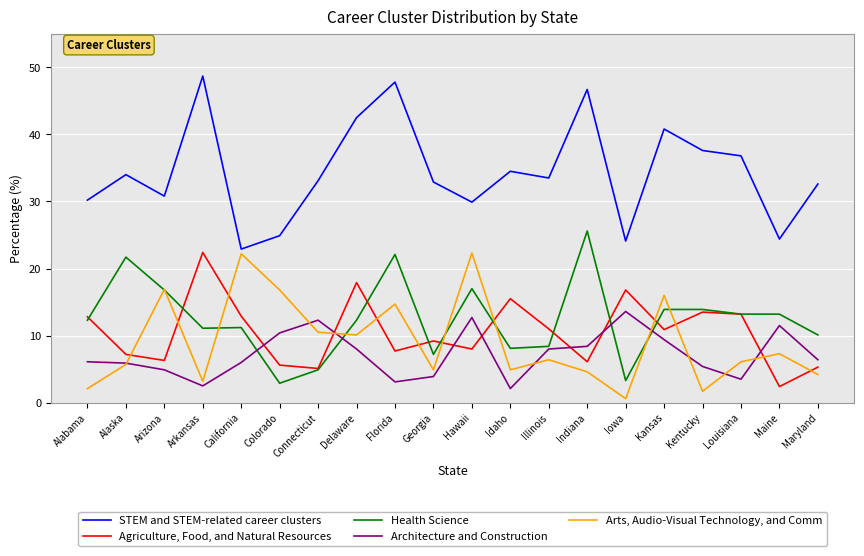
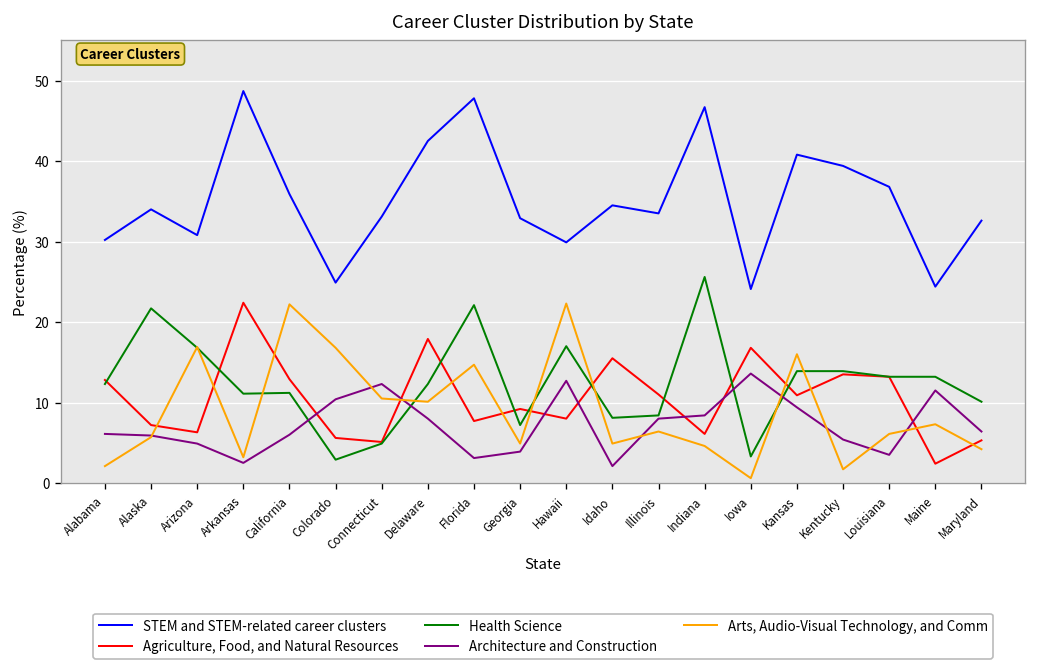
  {
    "STEM and STEM-related career clusters": {
      "Alabama": 30,
      "Alaska": 34,
      "Arizona": 31,
      "Arkansas": 49,
-     "California": 23,
+     "California": 36,
      "Colorado": 25,
      "Connecticut": 33,
      "Delaware": 43,
      "Florida": 48,
      "Georgia": 33,
      "Hawaii": 30,
      "Idaho": 35,
      "Illinois": 34,
      "Indiana": 47,
      "Iowa": 24,
      "Kansas": 41,
-     "Kentucky": 38,
+     "Kentucky": 39,
      "Louisiana": 37,
      "Maine": 24,
      "Maryland": 33
    },
    "Agriculture, Food, and Natural Resources": {
      "Alabama": 13,
      "Alaska": 7,
      "Arizona": 6,
      "Arkansas": 22,
      "California": 13,
      "Colorado": 6,
      "Delaware": 18,
      "Florida": 8,
      "Georgia": 9,
      "Hawaii": 8,
      "Idaho": 16,
      "Illinois": 11,
      "Indiana": 6,
      "Iowa": 17,
      "Kansas": 11,
      "Kentucky": 14,
      "Maine": 2,
      "Maryland": 5
    },
    "Health Science": {
      "Alabama": 12,
      "Alaska": 22,
      "Arkansas": 11,
      "California": 11,
      "Colorado": 3,
      "Delaware": 12,
      "Florida": 22,
      "Georgia": 7,
      "Hawaii": 17,
      "Idaho": 8,
      "Illinois": 8,
      "Indiana": 26,
      "Iowa": 3,
      "Kansas": 14,
      "Kentucky": 14,
      "Maine": 13,
      "Maryland": 10
    },
    "Architecture and Construction": {
      "Alabama": 6,
      "Arizona": 5,
      "Arkansas": 3,
      "California": 6,
      "Colorado": 10,
      "Connecticut": 12,
      "Delaware": 8,
      "Florida": 3,
      "Georgia": 4,
      "Hawaii": 13,
      "Idaho": 2,
      "Illinois": 8,
      "Indiana": 8,
      "Iowa": 14,
      "Kansas": 9,
      "Kentucky": 5,
      "Louisiana": 4,
      "Maine": 12,
      "Maryland": 6
    },
    "Arts, Audio-Visual Technology, and Comm": {
      "Alabama": 2,
      "Arkansas": 3,
      "California": 22,
      "Colorado": 17,
      "Connecticut": 11,
      "Delaware": 10,
      "Florida": 15,
      "Georgia": 5,
      "Hawaii": 22,
      "Idaho": 5,
      "Illinois": 6,
      "Indiana": 5,
      "Iowa": 1,
      "Kansas": 16,
      "Kentucky": 2,
      "Louisiana": 6,
      "Maine": 7,
      "Maryland": 4
    }
  }
